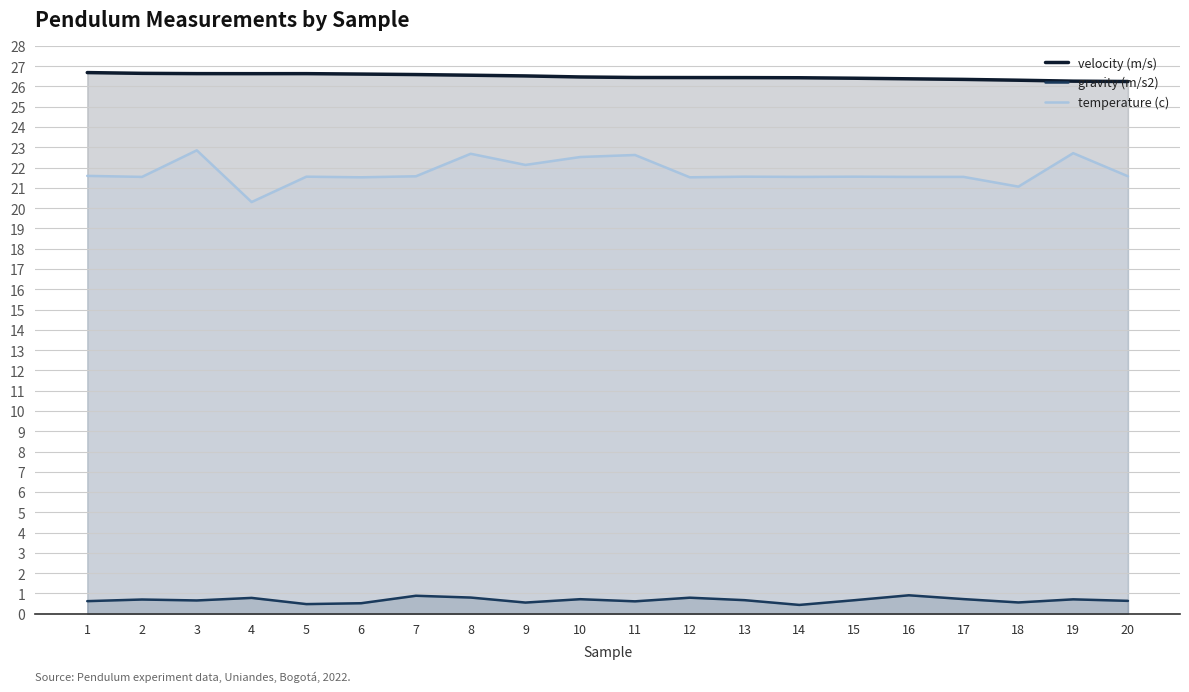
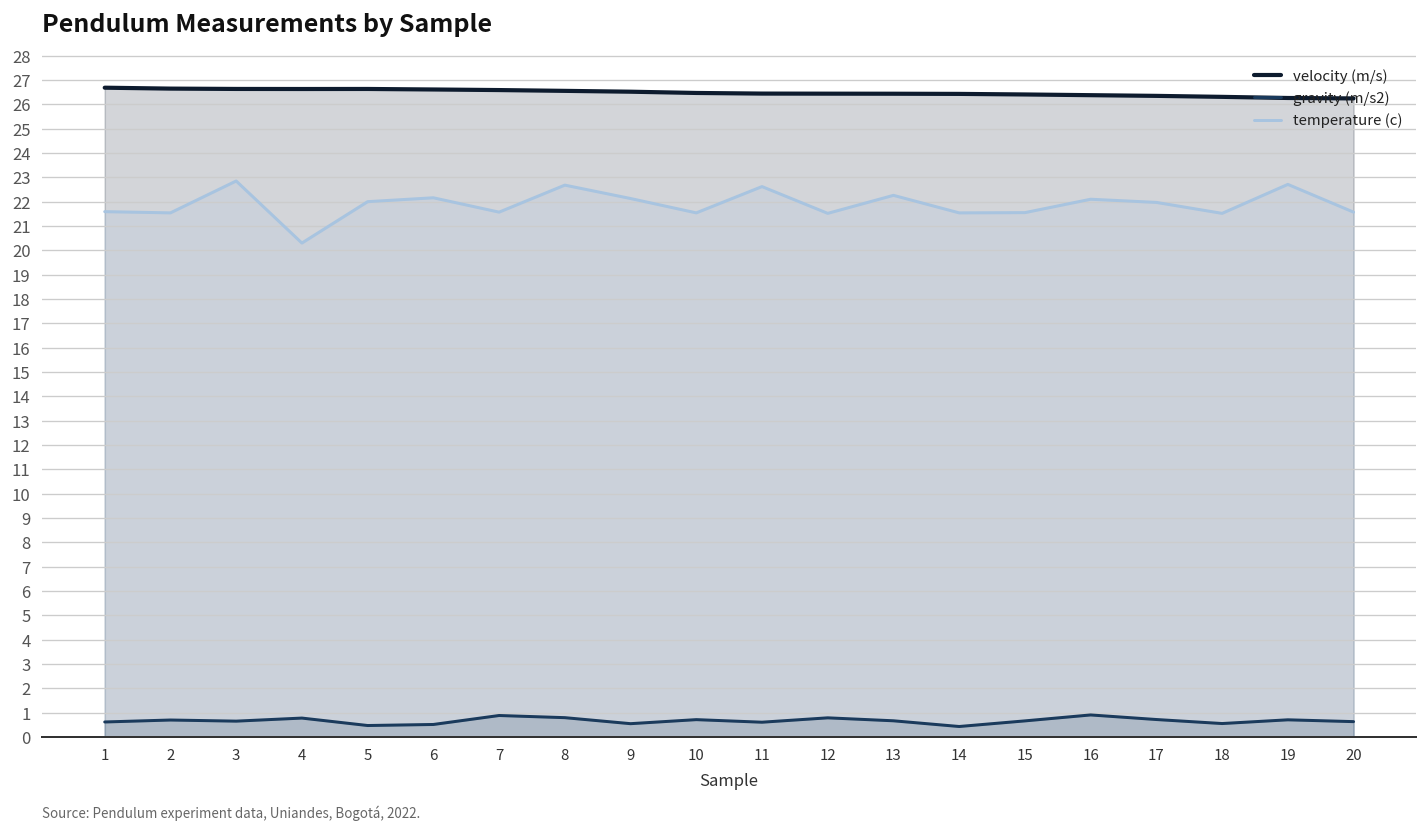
  {
    "temperature (c)": {
      "1": 21.6,
      "2": 21.5,
      "3": 22.9,
      "4": 20.3,
-     "5": 21.6,
-     "6": 21.5,
+     "5": 22.0,
+     "6": 22.2,
      "7": 21.6,
      "8": 22.7,
      "9": 22.1,
-     "10": 22.5,
+     "10": 21.5,
      "11": 22.6,
      "12": 21.5,
-     "13": 21.6,
+     "13": 22.3,
      "14": 21.5,
      "15": 21.6,
-     "16": 21.5,
-     "17": 21.5,
-     "18": 21.1,
+     "16": 22.1,
+     "17": 22.0,
+     "18": 21.5,
      "19": 22.7,
      "20": 21.6
    }
  }
